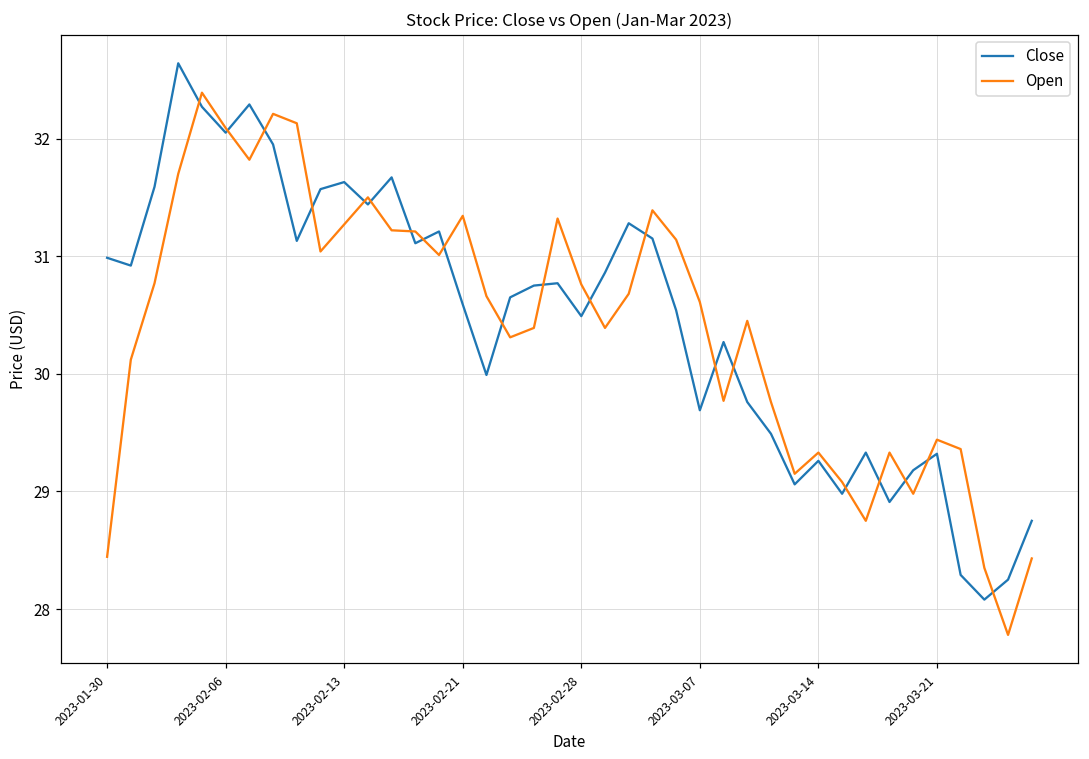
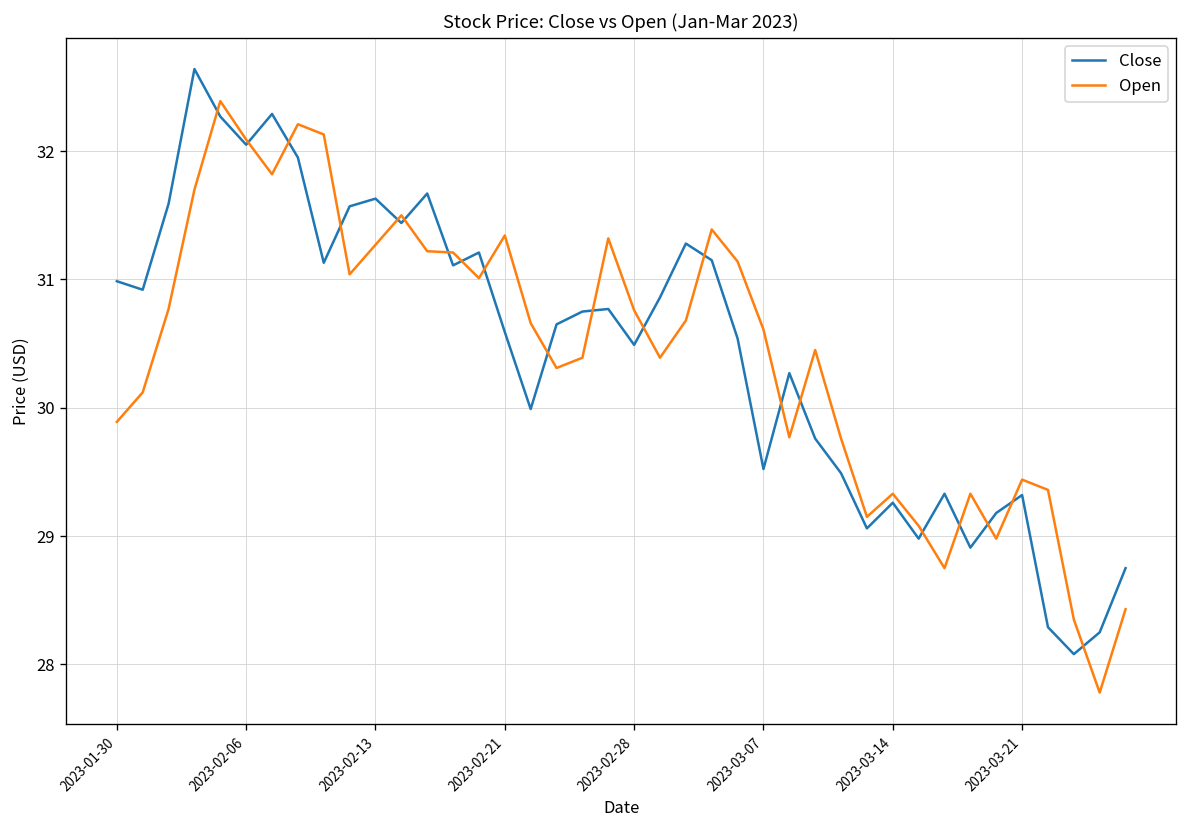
  {
    "Close": {
      "2023-01-30": 30.99,
      "2023-02-06": 32.05,
      "2023-02-13": 31.63,
      "2023-02-21": 30.59,
      "2023-02-28": 30.49,
-     "2023-03-07": 29.69,
+     "2023-03-07": 29.52,
      "2023-03-14": 29.26,
      "2023-03-21": 29.32
    },
    "Open": {
-     "2023-01-30": 28.44,
+     "2023-01-30": 29.89,
      "2023-02-06": 32.09,
      "2023-02-13": 31.27,
      "2023-02-21": 31.34,
      "2023-02-28": 30.76,
      "2023-03-07": 30.61,
      "2023-03-14": 29.33,
      "2023-03-21": 29.44
    }
  }
